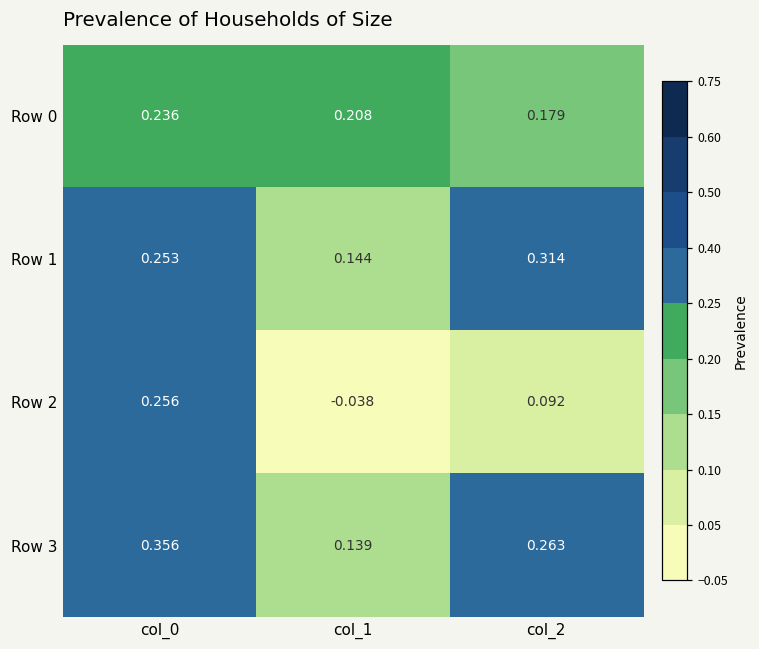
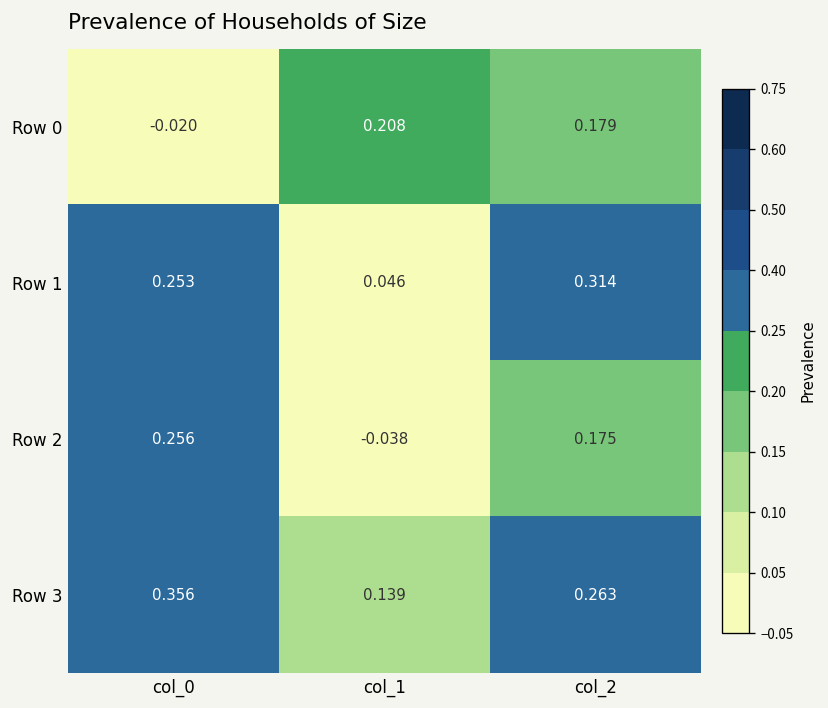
  {
    "Row 0": {
-     "col_0": 0.236,
+     "col_0": -0.020,
      "col_1": 0.208,
      "col_2": 0.179
    },
    "Row 1": {
      "col_0": 0.253,
-     "col_1": 0.144,
+     "col_1": 0.046,
      "col_2": 0.314
    },
    "Row 2": {
      "col_0": 0.256,
      "col_1": -0.038,
-     "col_2": 0.092
+     "col_2": 0.175
    },
    "Row 3": {
      "col_0": 0.356,
      "col_1": 0.139,
      "col_2": 0.263
    }
  }
